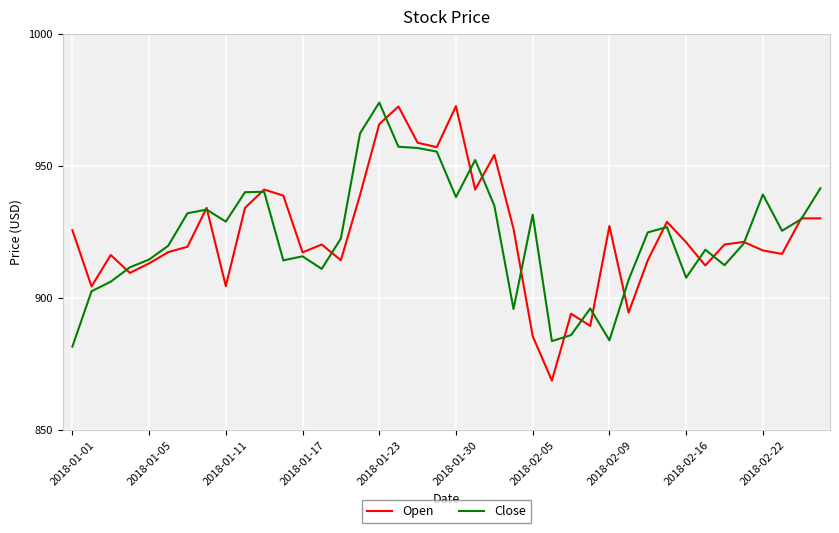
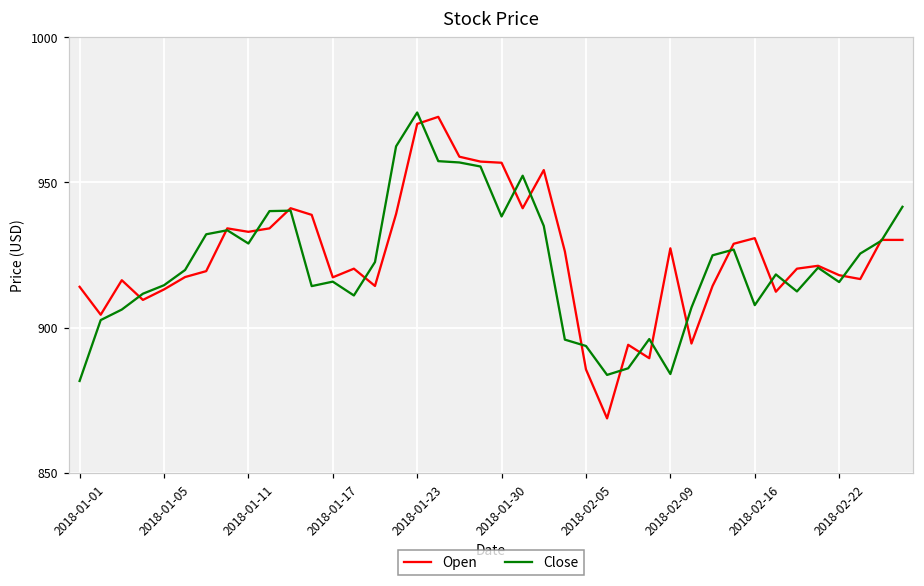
  {
    "Open": {
-     "2018-01-01": 926,
+     "2018-01-01": 914,
      "2018-01-05": 913,
-     "2018-01-11": 905,
+     "2018-01-11": 933,
      "2018-01-17": 917,
-     "2018-01-23": 966,
-     "2018-01-30": 973,
+     "2018-01-23": 970,
+     "2018-01-30": 957,
      "2018-02-05": 886,
      "2018-02-09": 927,
-     "2018-02-16": 921,
+     "2018-02-16": 931,
      "2018-02-22": 918
    },
    "Close": {
      "2018-01-01": 882,
      "2018-01-05": 915,
      "2018-01-11": 929,
      "2018-01-17": 916,
      "2018-01-23": 974,
      "2018-01-30": 938,
-     "2018-02-05": 932,
+     "2018-02-05": 894,
      "2018-02-09": 884,
      "2018-02-16": 908,
-     "2018-02-22": 939
+     "2018-02-22": 916
    }
  }
